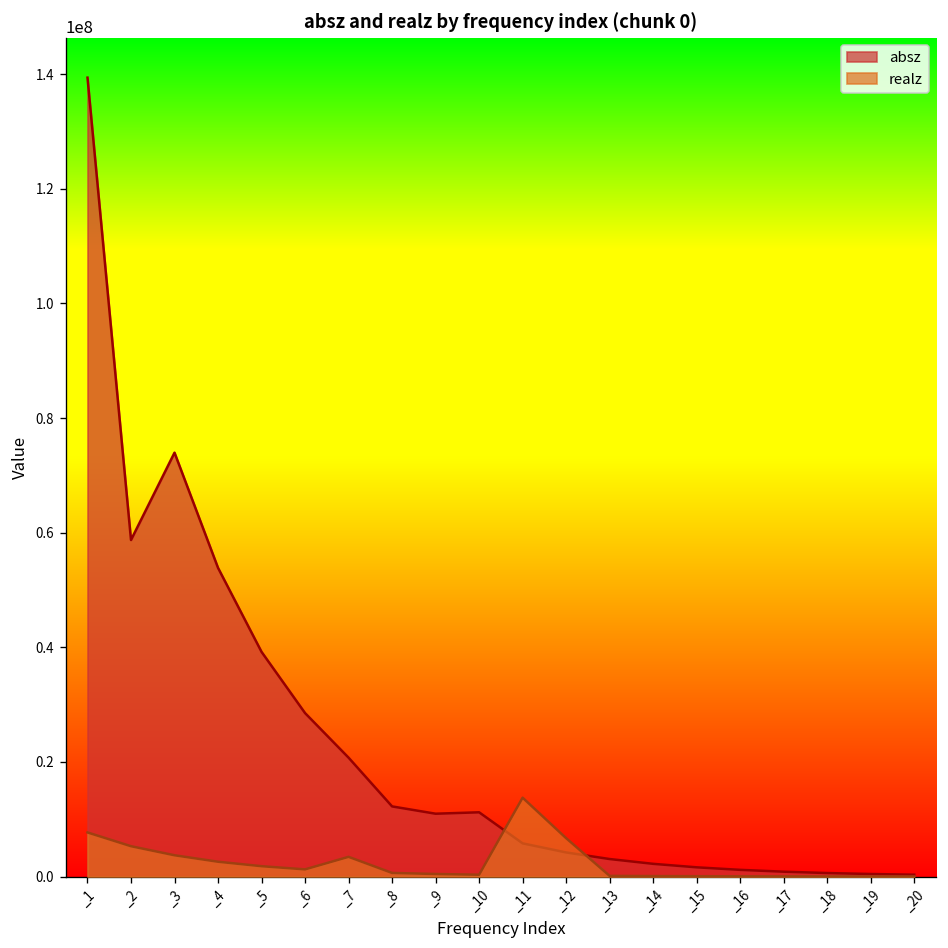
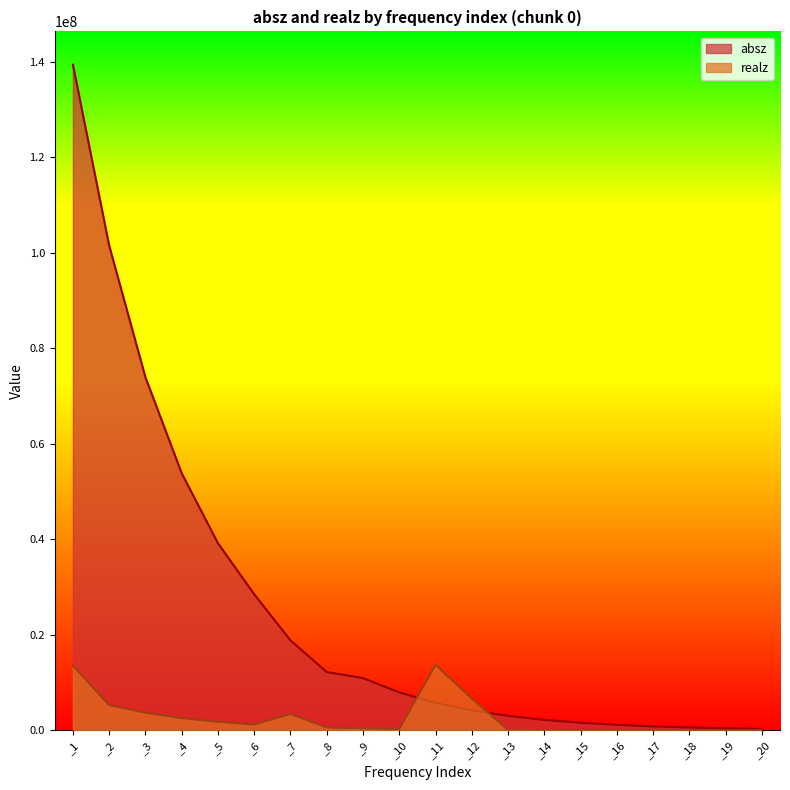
  {
    "absz": {
      "_1": 139000000,
-     "_2": 59000000,
+     "_2": 102000000,
      "_3": 74000000,
      "_4": 54000000,
      "_5": 39000000,
      "_6": 29000000,
-     "_7": 21000000,
+     "_7": 19000000,
      "_8": 12000000,
      "_9": 11000000,
-     "_10": 11000000,
+     "_10": 8000000,
      "_11": 6000000,
      "_12": 4000000,
      "_13": 3000000,
      "_14": 2000000,
      "_15": 2000000,
      "_16": 1000000,
      "_17": 1000000,
      "_18": 1000000
    },
    "realz": {
-     "_1": 8000000,
+     "_1": 14000000,
      "_2": 5000000,
      "_3": 4000000,
      "_4": 3000000,
      "_5": 2000000,
      "_6": 1000000,
      "_7": 3000000,
      "_8": 1000000,
      "_9": 0,
      "_10": 0,
      "_11": 14000000,
      "_12": 7000000,
      "_13": 0,
      "_14": 0,
      "_15": 0,
      "_16": 0,
      "_17": 0,
      "_18": 0
    }
  }
